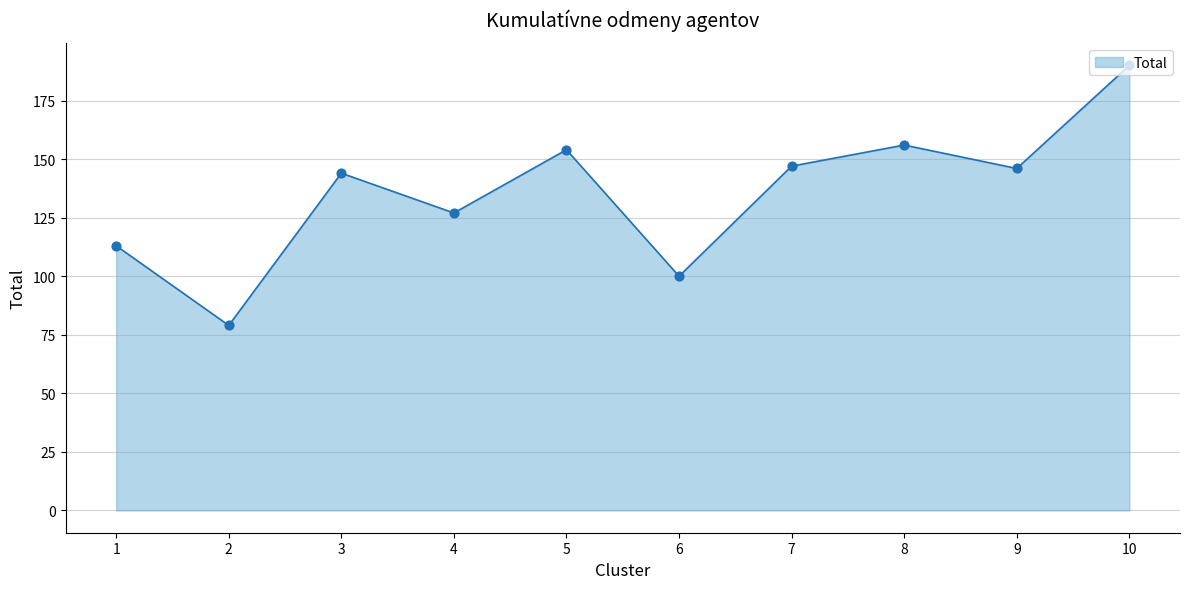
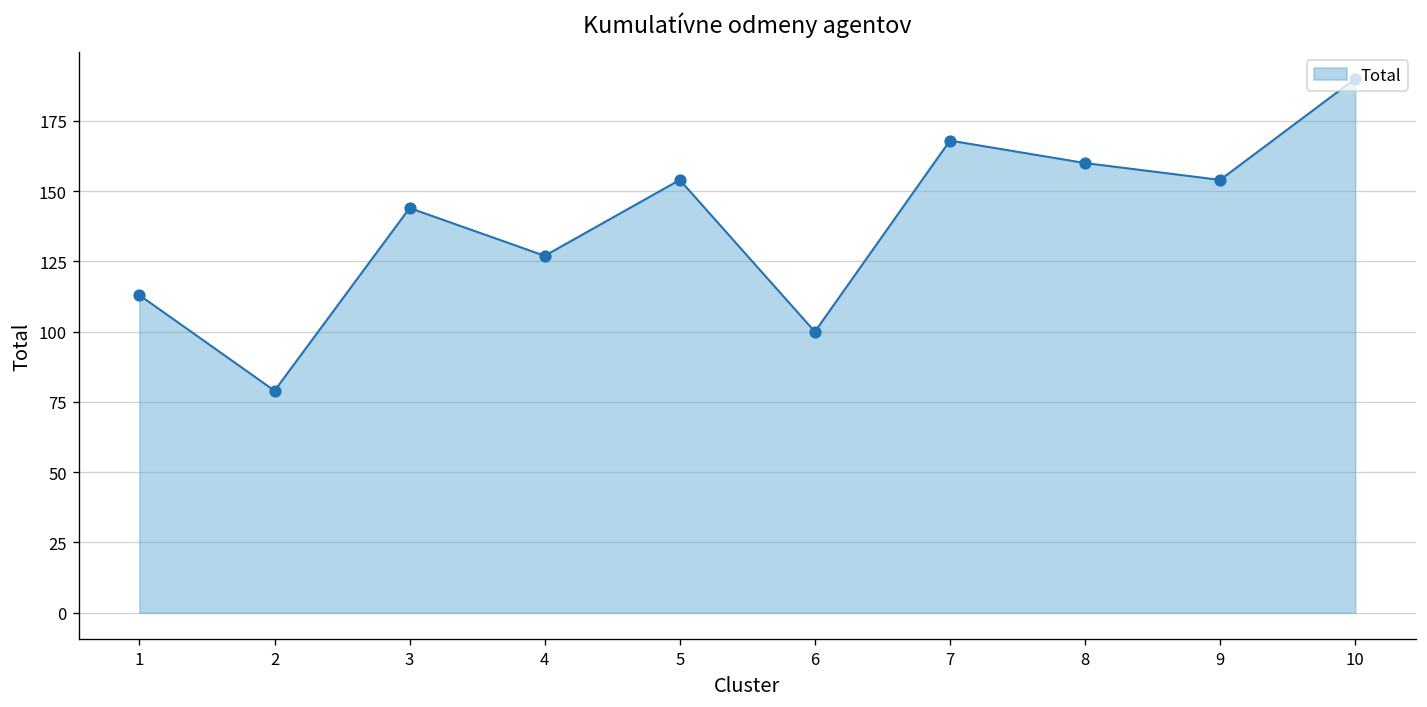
  {
    "1": 113,
    "2": 79,
    "3": 144,
    "4": 127,
    "5": 154,
    "6": 100,
-   "7": 147,
-   "8": 156,
-   "9": 146
+   "7": 168,
+   "8": 160,
+   "9": 154
  }
